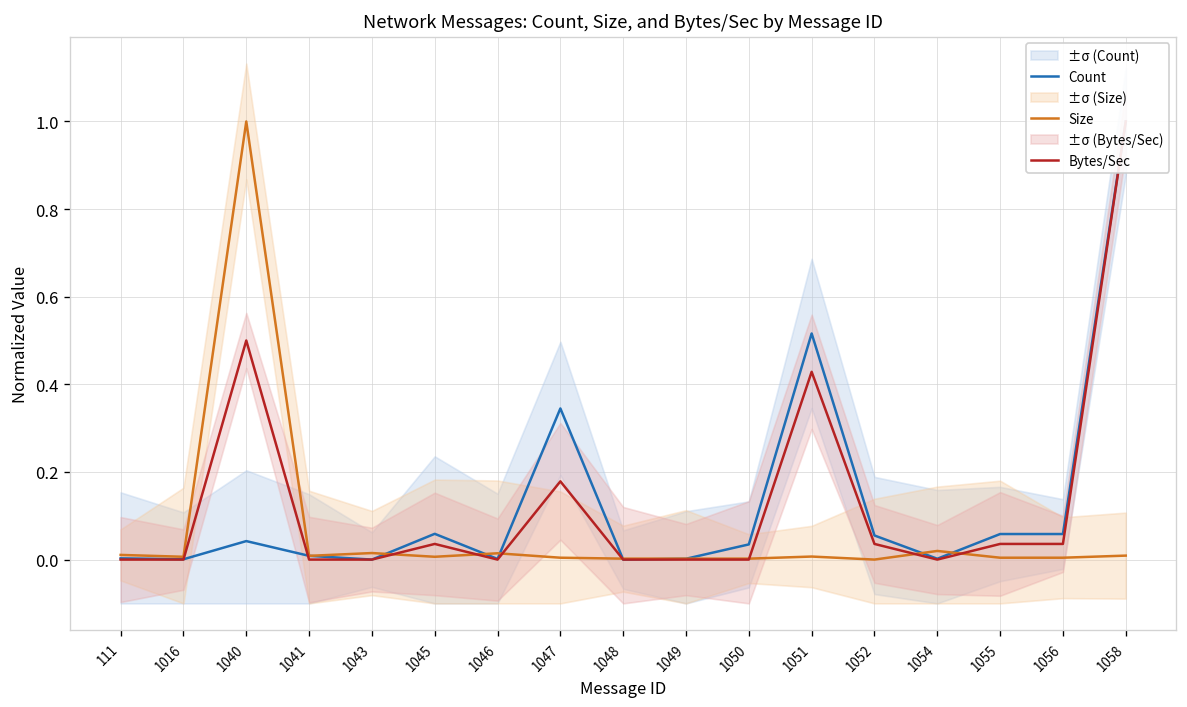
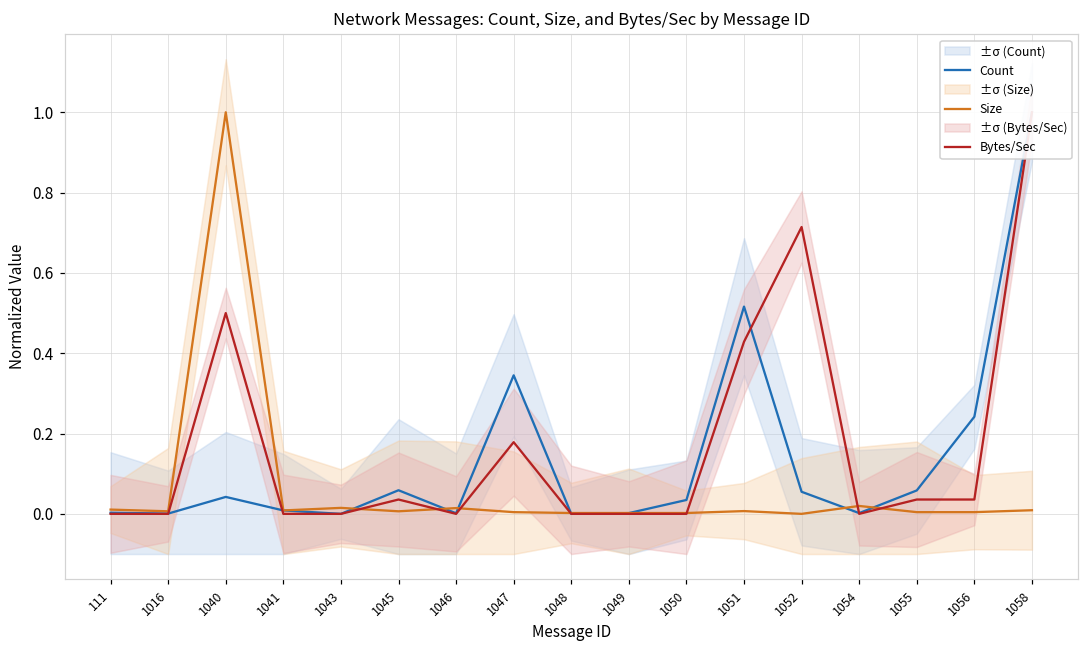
  {
    "Count": {
      "1040": 0.04,
      "1045": 0.06,
      "1047": 0.34,
      "1050": 0.03,
      "1051": 0.52,
      "1052": 0.06,
      "1055": 0.06,
-     "1056": 0.06
+     "1056": 0.24
    },
    "Size": {
      "111": 0.01,
      "1040": 1.00,
      "1043": 0.01,
      "1045": 0.01,
      "1046": 0.01,
      "1047": 0.00,
      "1051": 0.01,
      "1052": 0.00,
      "1054": 0.02,
      "1055": 0.00,
      "1056": 0.00,
      "1058": 0.01
    },
    "Bytes/Sec": {
      "1040": 0.50,
      "1041": 0.00,
      "1045": 0.04,
      "1047": 0.18,
      "1051": 0.43,
-     "1052": 0.04,
+     "1052": 0.71,
      "1055": 0.04,
      "1056": 0.04
    }
  }
